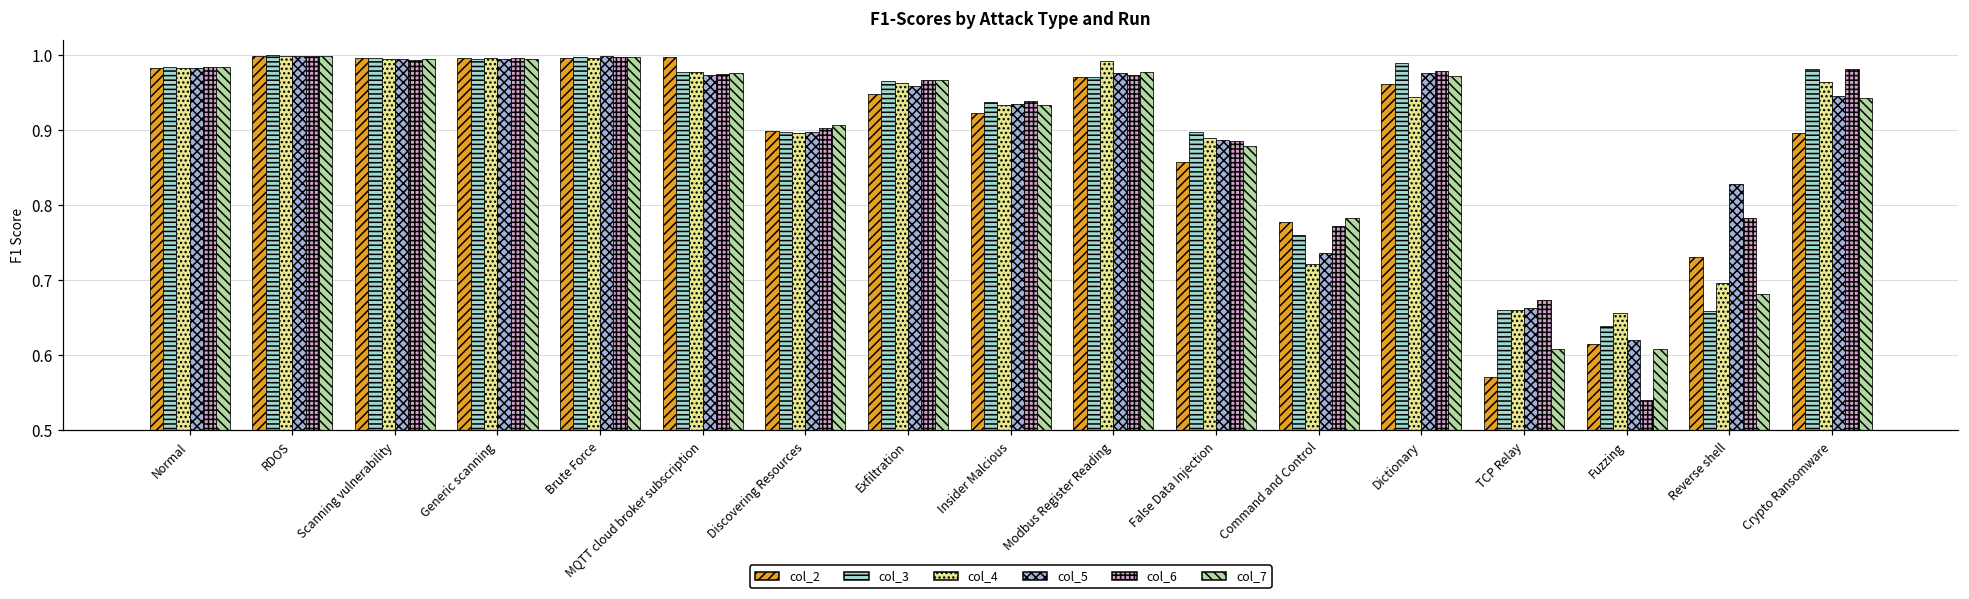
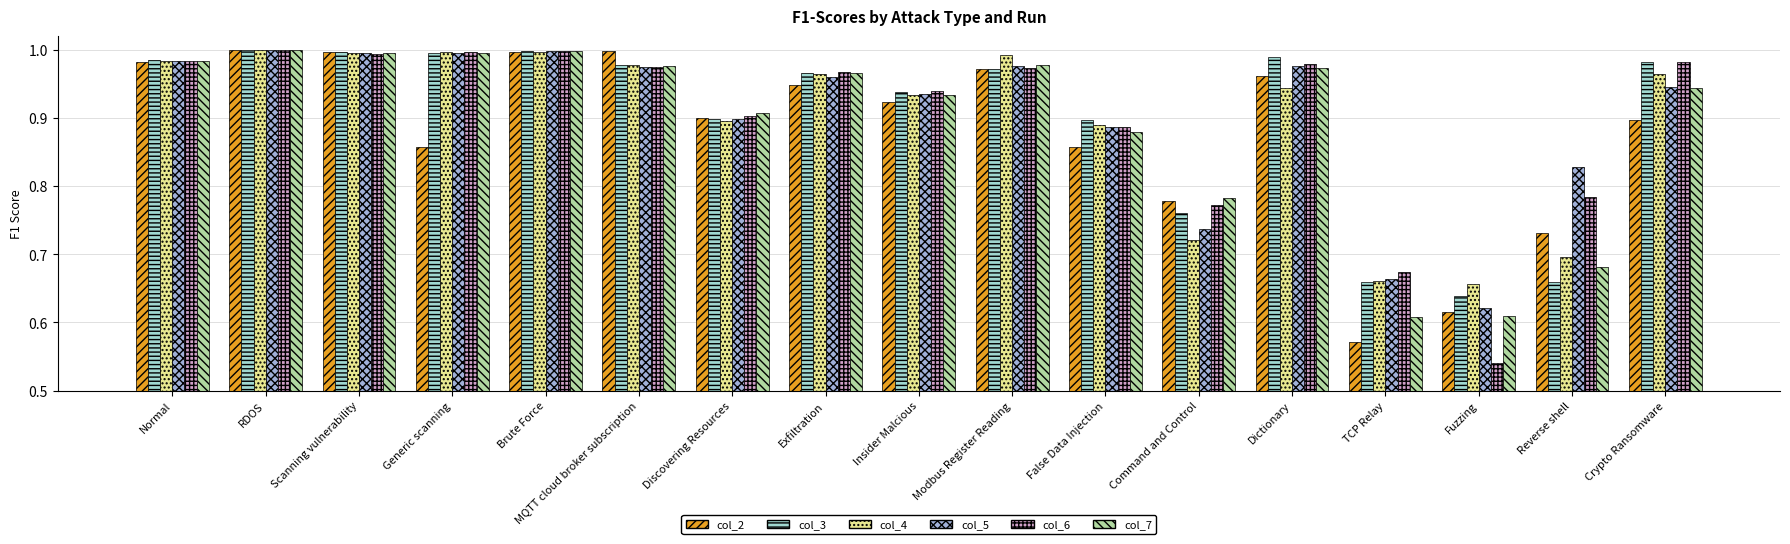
  {
    "col_2": {
      "Normal": 0.98,
      "RDOS": 1.00,
      "Scanning vulnerability": 1.00,
-     "Generic scanning": 1.00,
+     "Generic scanning": 0.86,
      "Brute Force": 1.00,
      "MQTT cloud broker subscription": 1.00,
      "Discovering Resources": 0.90,
      "Exfiltration": 0.95,
      "Insider Malcious": 0.92,
      "Modbus Register Reading": 0.97,
      "False Data Injection": 0.86,
      "Command and Control": 0.78,
      "Dictionary": 0.96,
      "TCP Relay": 0.57,
      "Fuzzing": 0.62,
      "Reverse shell": 0.73,
      "Crypto Ransomware": 0.90
    },
    "col_4": {
      "Normal": 0.98,
      "RDOS": 1.00,
      "Scanning vulnerability": 1.00,
      "Generic scanning": 1.00,
      "Brute Force": 1.00,
      "MQTT cloud broker subscription": 0.98,
      "Discovering Resources": 0.90,
      "Exfiltration": 0.96,
      "Insider Malcious": 0.93,
      "Modbus Register Reading": 0.99,
      "False Data Injection": 0.89,
      "Command and Control": 0.72,
      "Dictionary": 0.94,
      "TCP Relay": 0.66,
      "Fuzzing": 0.66,
      "Reverse shell": 0.70,
      "Crypto Ransomware": 0.96
    }
  }
